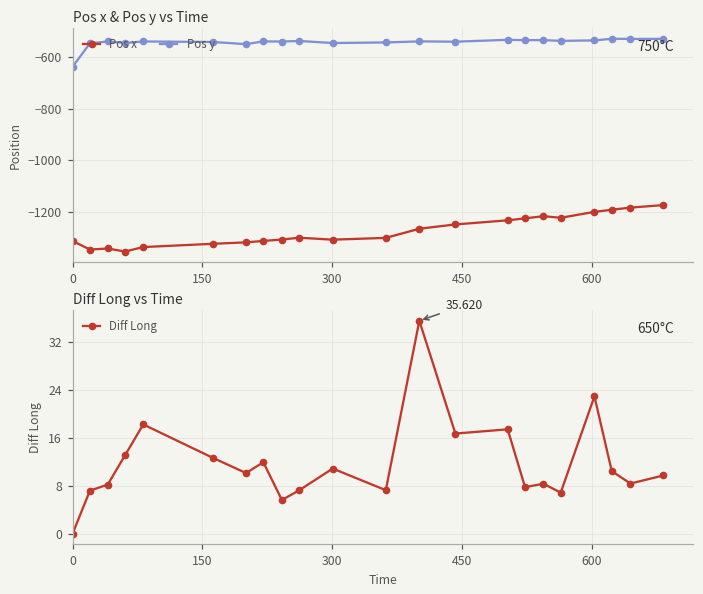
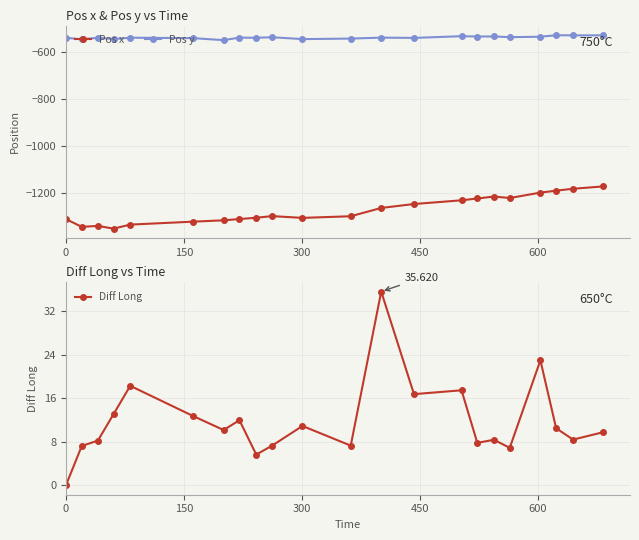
  {
    "Pos x & Pos y vs Time": {
      "Pos x": {
        "0": -1310
      },
      "Pos y": {
-       "0": -640
+       "0": -540
      }
    },
    "Diff Long vs Time": {
      "0": 0
    }
  }
